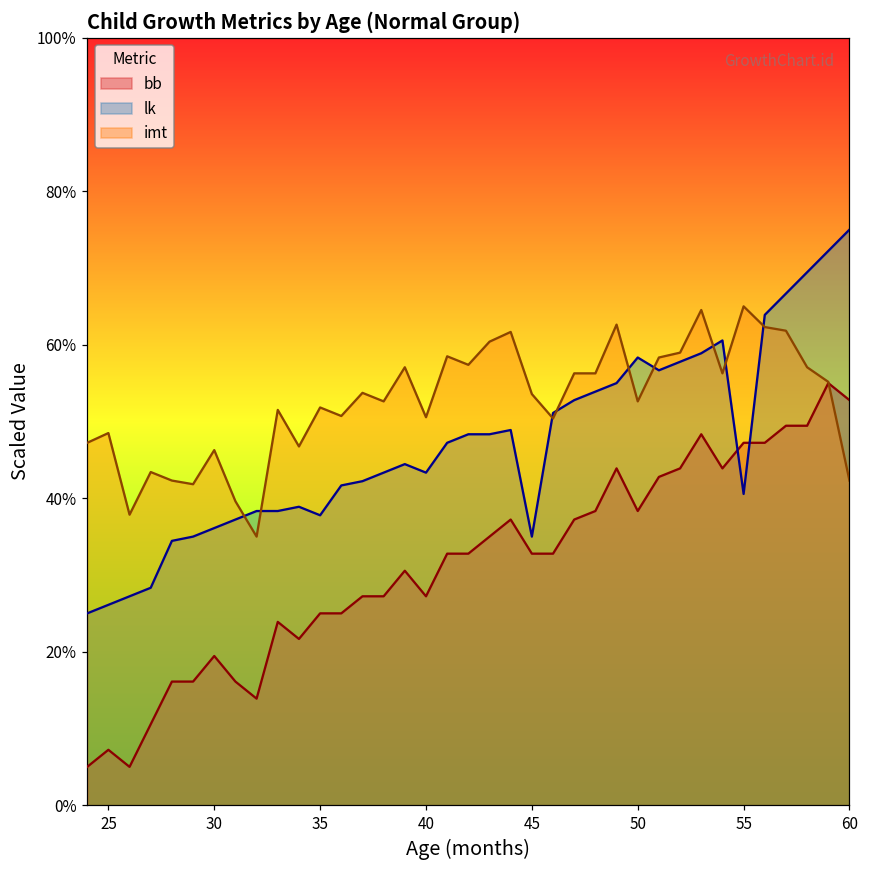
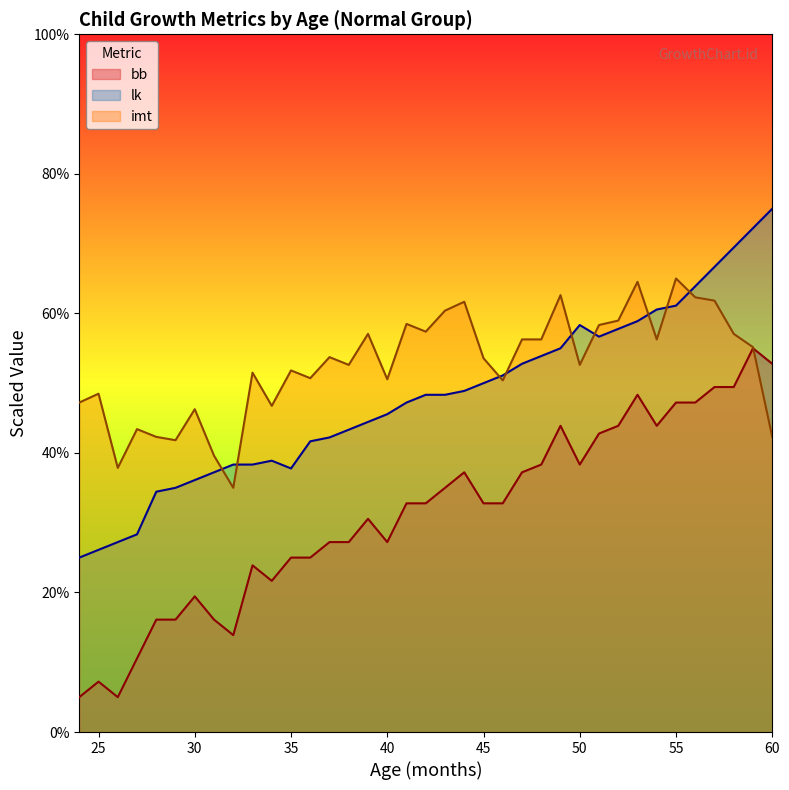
  {
    "lk": {
      "25": "26%",
      "30": "36%",
      "35": "38%",
-     "40": "43%",
-     "45": "35%",
+     "40": "46%",
+     "45": "50%",
      "50": "58%",
-     "55": "41%",
+     "55": "61%",
      "60": "75%"
    }
  }
